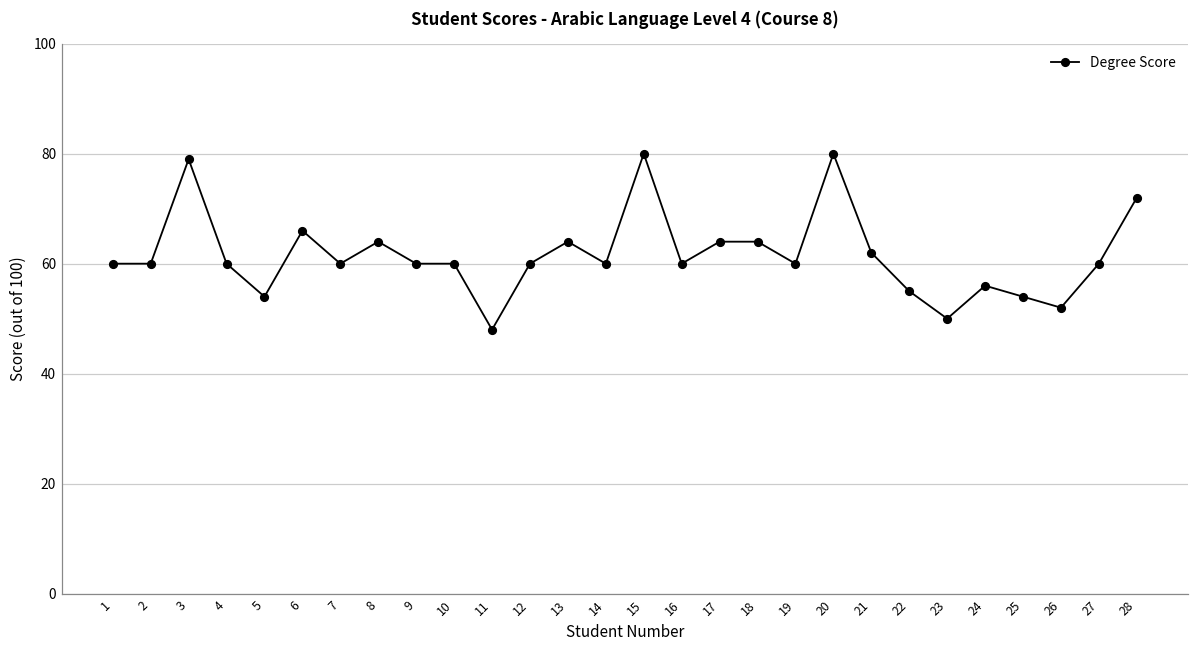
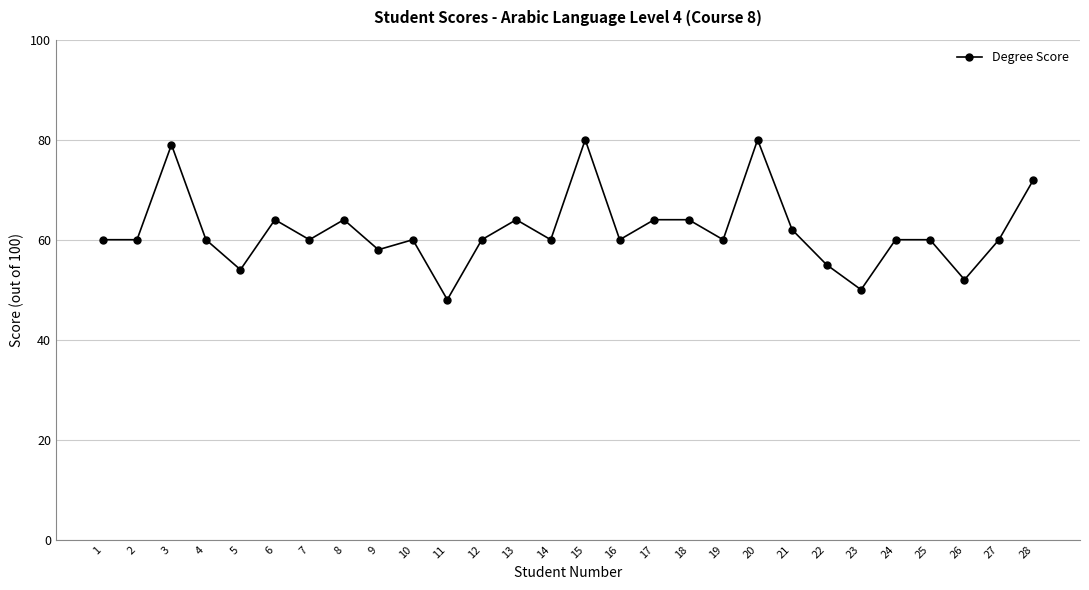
  {
    "1": 60,
    "2": 60,
    "3": 79,
    "4": 60,
    "5": 54,
-   "6": 66,
+   "6": 64,
    "7": 60,
    "8": 64,
-   "9": 60,
+   "9": 58,
    "10": 60,
    "11": 48,
    "12": 60,
    "13": 64,
    "14": 60,
    "15": 80,
    "16": 60,
    "17": 64,
    "18": 64,
    "19": 60,
    "20": 80,
    "21": 62,
    "22": 55,
    "23": 50,
-   "24": 56,
-   "25": 54,
+   "24": 60,
+   "25": 60,
    "26": 52,
    "27": 60,
    "28": 72
  }
